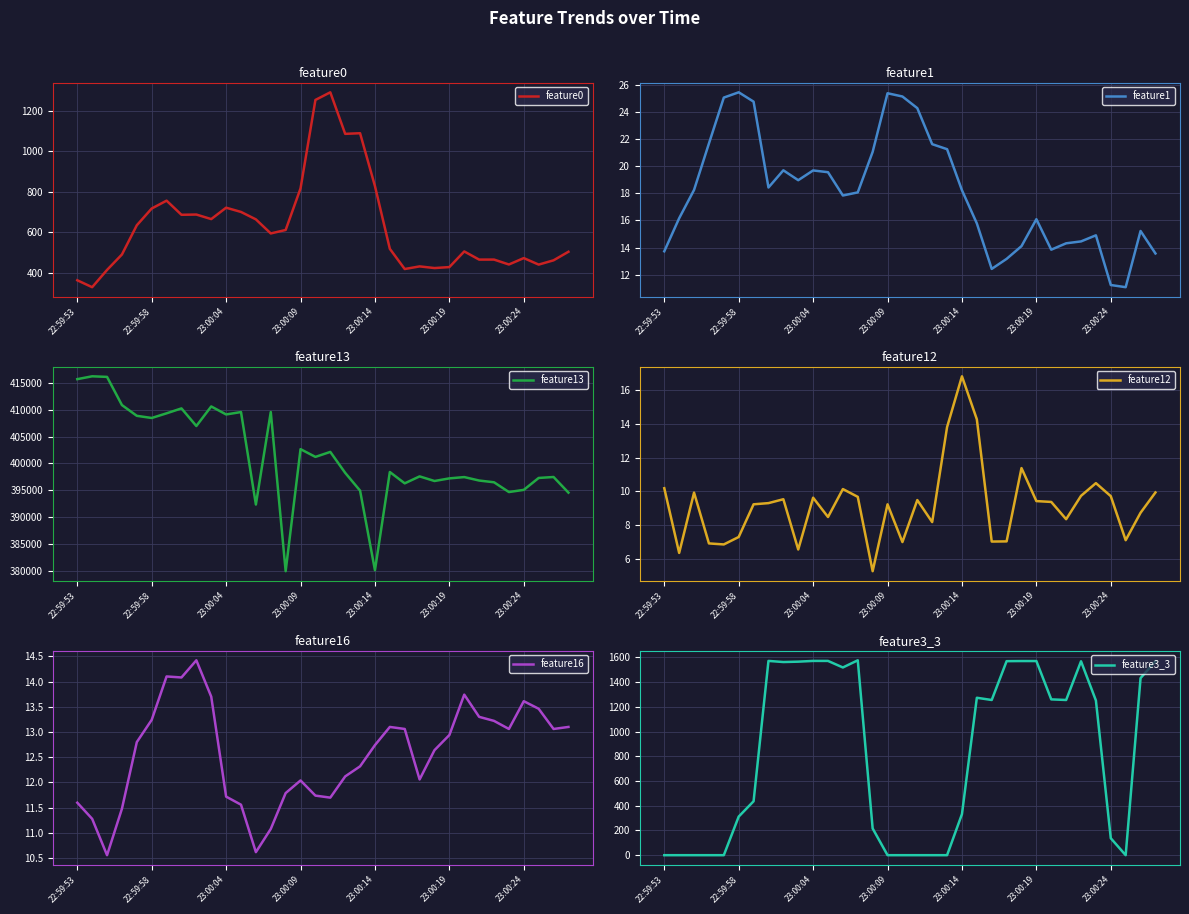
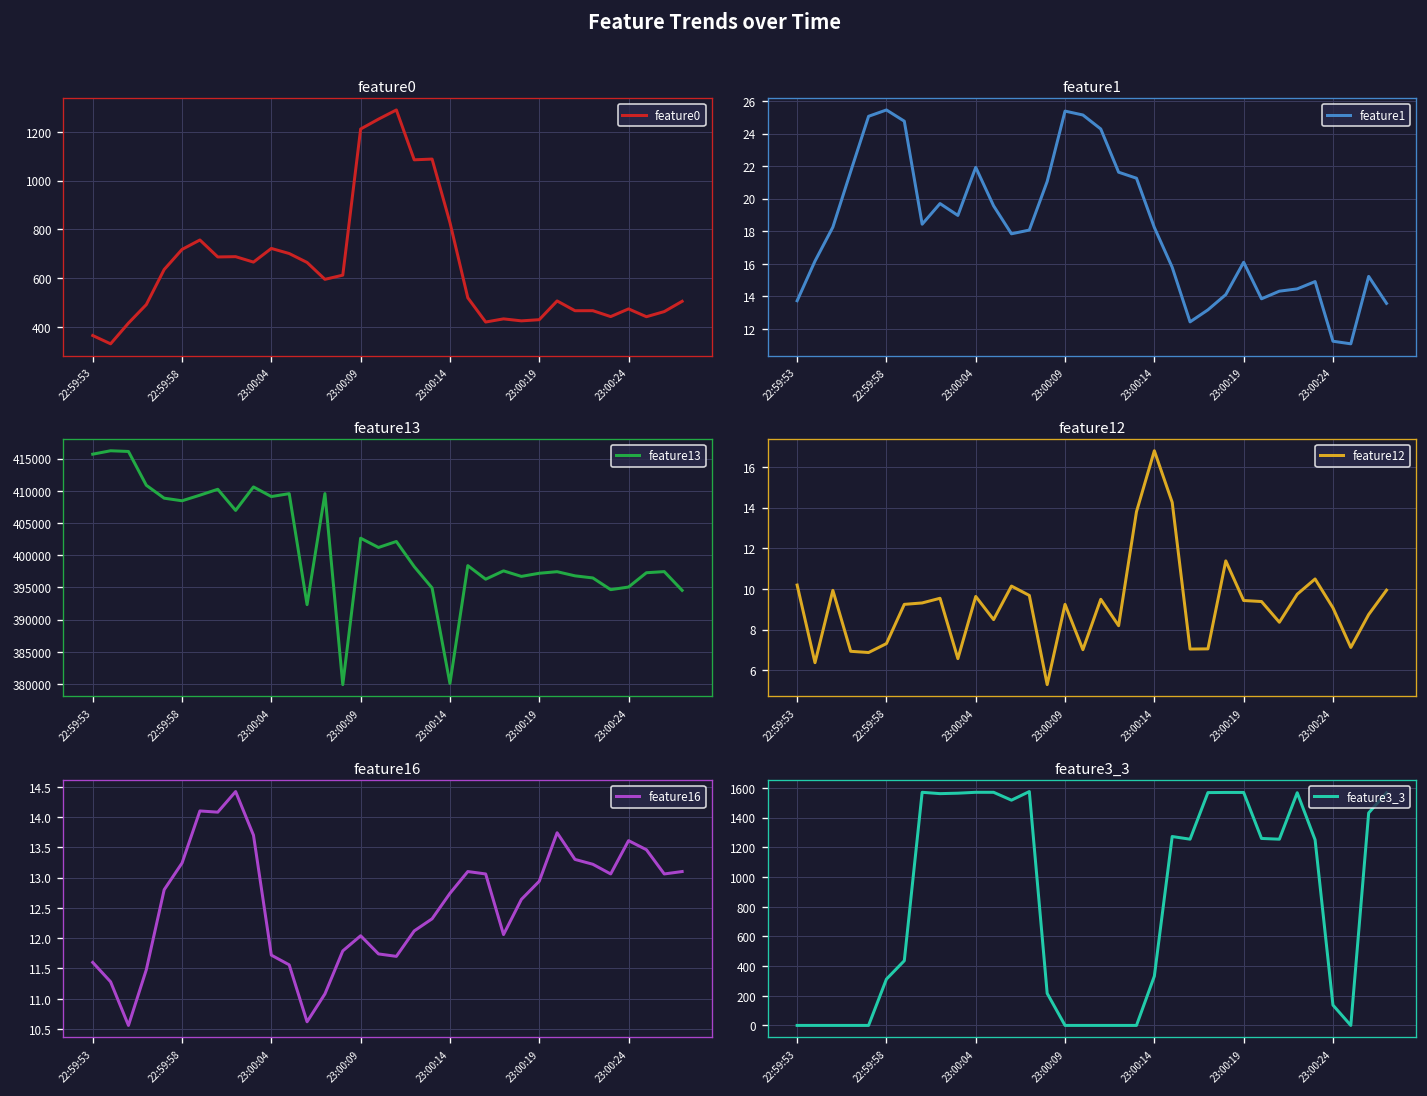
  {
    "feature0": {
      "22:59:53": 360,
      "22:59:58": 720,
      "23:00:04": 720,
-     "23:00:09": 820,
+     "23:00:09": 1210,
      "23:00:14": 830,
      "23:00:19": 430,
      "23:00:24": 470
    },
    "feature1": {
      "22:59:53": 13.7,
      "22:59:58": 25.5,
-     "23:00:04": 19.7,
+     "23:00:04": 21.9,
      "23:00:09": 25.4,
      "23:00:14": 18.2,
      "23:00:19": 16.1,
      "23:00:24": 11.2
    },
    "feature13": {
      "22:59:53": 416000,
      "22:59:58": 408000,
      "23:00:04": 409000,
      "23:00:09": 403000,
      "23:00:14": 380000,
      "23:00:19": 397000,
      "23:00:24": 395000
    },
    "feature12": {
      "22:59:53": 10.2,
      "22:59:58": 7.3,
      "23:00:04": 9.6,
      "23:00:09": 9.2,
      "23:00:14": 16.8,
      "23:00:19": 9.4,
-     "23:00:24": 9.7
+     "23:00:24": 9.1
    },
    "feature16": {
      "22:59:53": 11.6,
      "22:59:58": 13.2,
      "23:00:04": 11.7,
      "23:00:09": 12.0,
      "23:00:14": 12.7,
      "23:00:19": 12.9,
      "23:00:24": 13.6
    },
    "feature3_3": {
      "22:59:53": 0,
      "22:59:58": 310,
      "23:00:04": 1570,
      "23:00:09": 0,
      "23:00:14": 330,
      "23:00:19": 1570,
      "23:00:24": 140
    }
  }
